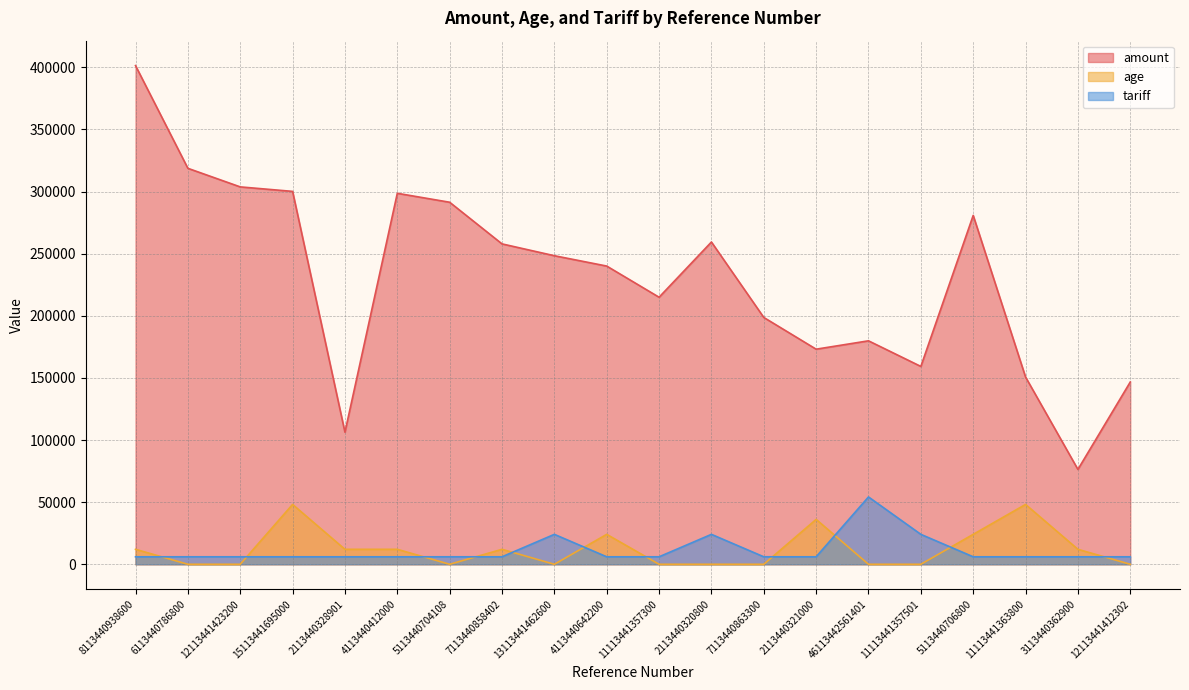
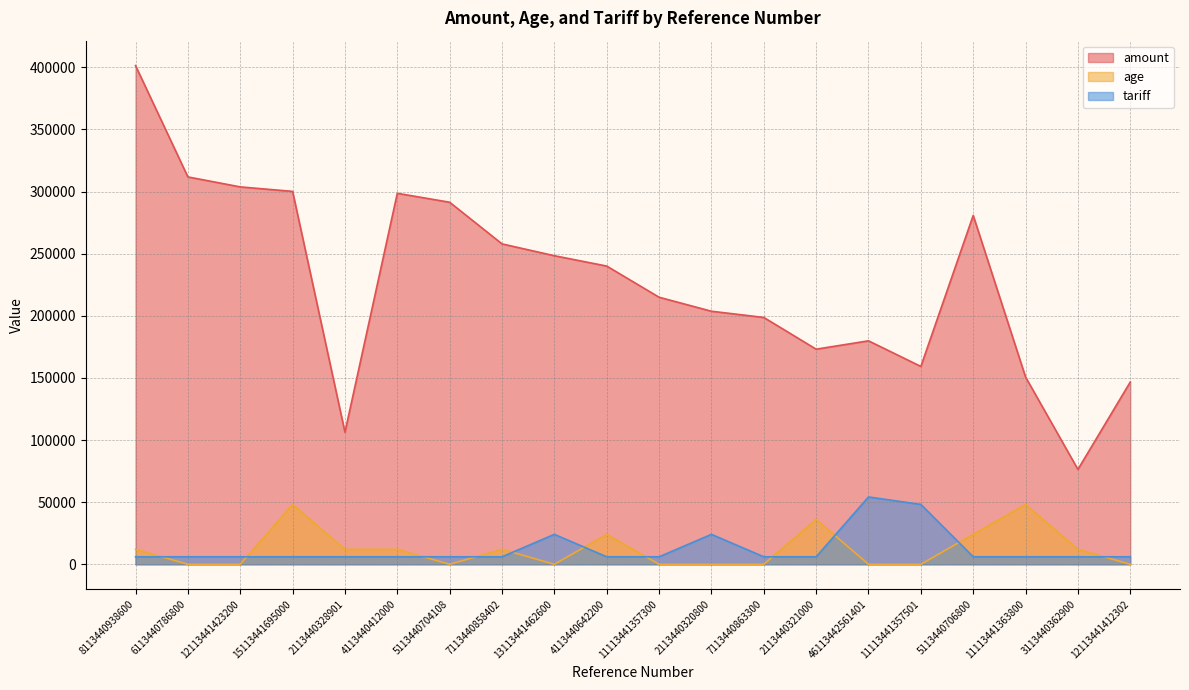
  {
    "amount": {
      "8113440938600": 401000,
-     "6113440786800": 319000,
+     "6113440786800": 312000,
      "12113441423200": 304000,
      "15113441695000": 300000,
      "2113440328901": 106000,
      "4113440412000": 299000,
      "5113440704108": 291000,
      "7113440858402": 258000,
      "13113441462600": 248000,
      "4113440642200": 240000,
      "11113441357300": 215000,
-     "2113440320800": 259000,
+     "2113440320800": 204000,
      "7113440863300": 199000,
      "2113440321000": 173000,
      "46113442561401": 180000,
      "11113441357501": 159000,
      "5113440706800": 281000,
      "11113441363800": 151000,
      "3113440362900": 76000,
      "12113441412302": 147000
    },
    "age": {
      "8113440938600": 12000,
      "6113440786800": 0,
      "12113441423200": 0,
      "15113441695000": 48000,
      "2113440328901": 12000,
      "4113440412000": 12000,
      "5113440704108": 0,
      "7113440858402": 12000,
      "13113441462600": 0,
      "4113440642200": 24000,
      "11113441357300": 0,
      "2113440320800": 0,
      "7113440863300": 0,
      "2113440321000": 36000,
      "46113442561401": 0,
      "11113441357501": 0,
      "5113440706800": 24000,
      "11113441363800": 48000,
      "3113440362900": 12000,
      "12113441412302": 0
    },
    "tariff": {
      "8113440938600": 6000,
      "6113440786800": 6000,
      "12113441423200": 6000,
      "15113441695000": 6000,
      "2113440328901": 6000,
      "4113440412000": 6000,
      "5113440704108": 6000,
      "7113440858402": 6000,
      "13113441462600": 24000,
      "4113440642200": 6000,
      "11113441357300": 6000,
      "2113440320800": 24000,
      "7113440863300": 6000,
      "2113440321000": 6000,
      "46113442561401": 54000,
-     "11113441357501": 24000,
+     "11113441357501": 48000,
      "5113440706800": 6000,
      "11113441363800": 6000,
      "3113440362900": 6000,
      "12113441412302": 6000
    }
  }
